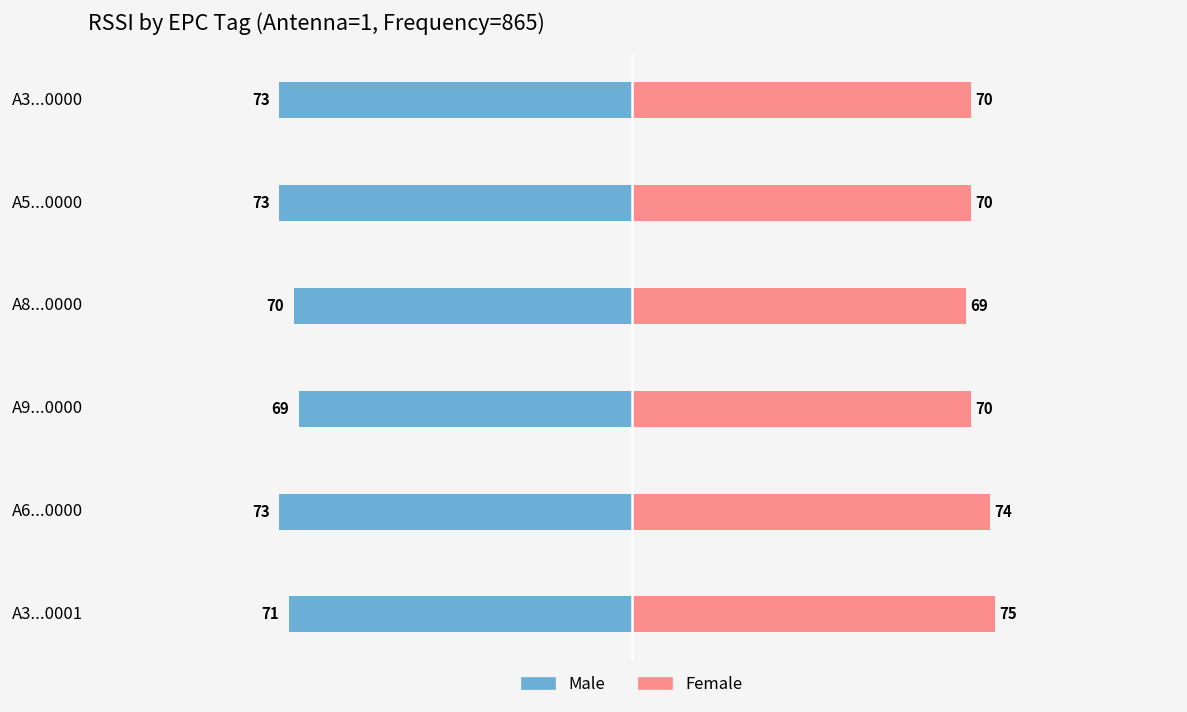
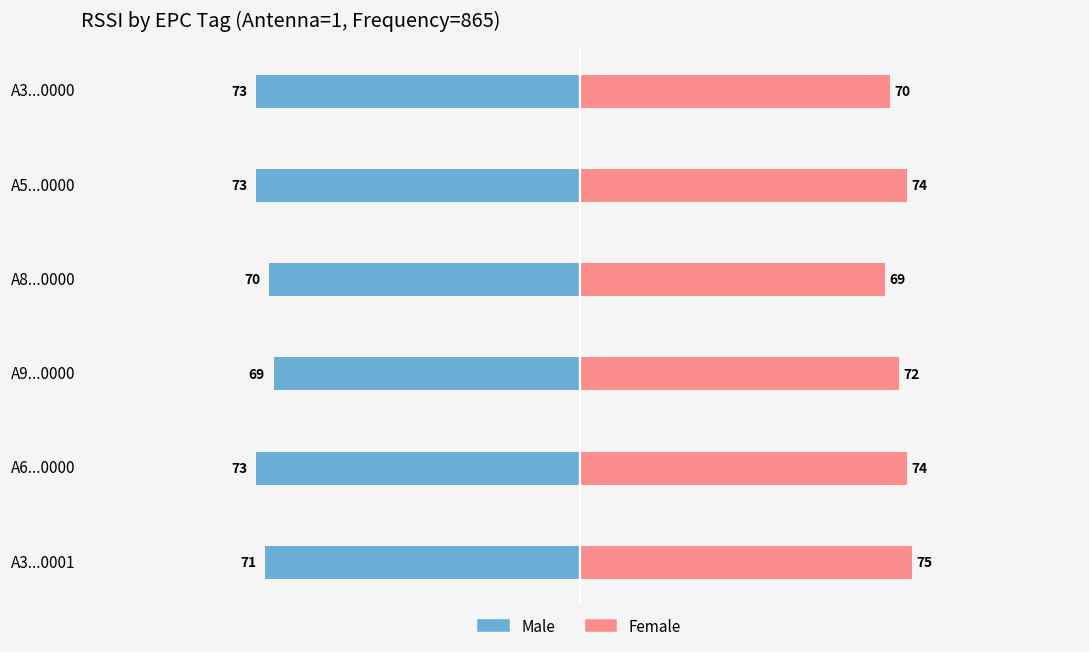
  {
    "Female": {
      "A3...0000": 70,
-     "A5...0000": 70,
+     "A5...0000": 74,
      "A8...0000": 69,
-     "A9...0000": 70,
+     "A9...0000": 72,
      "A6...0000": 74,
      "A3...0001": 75
    }
  }
